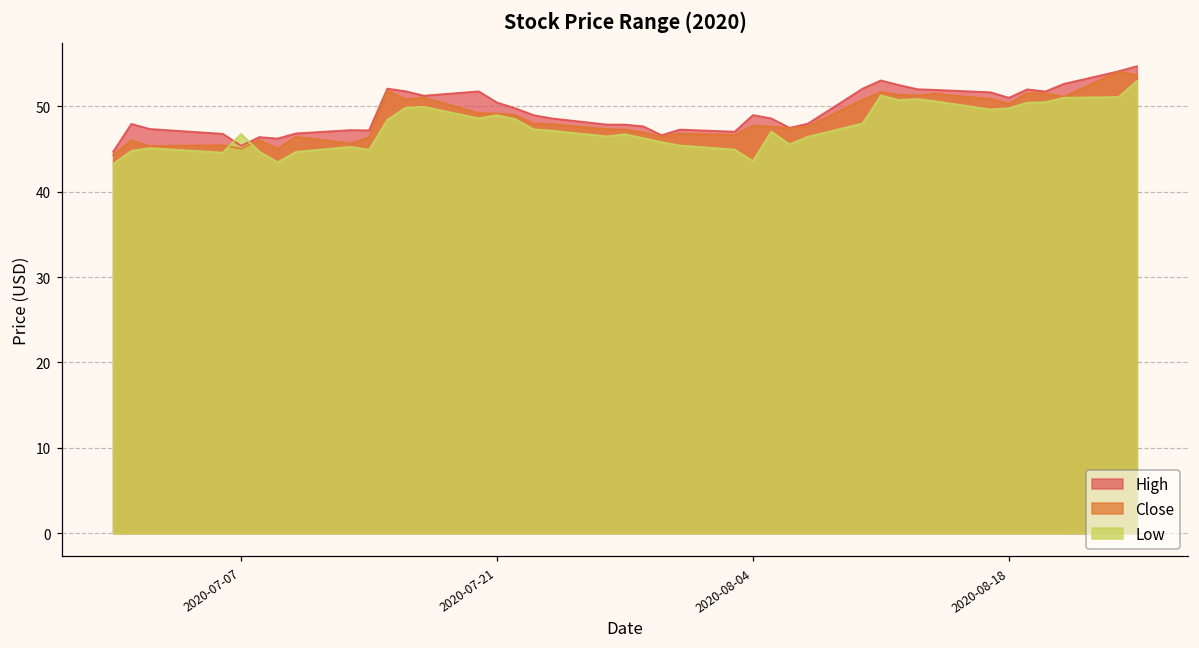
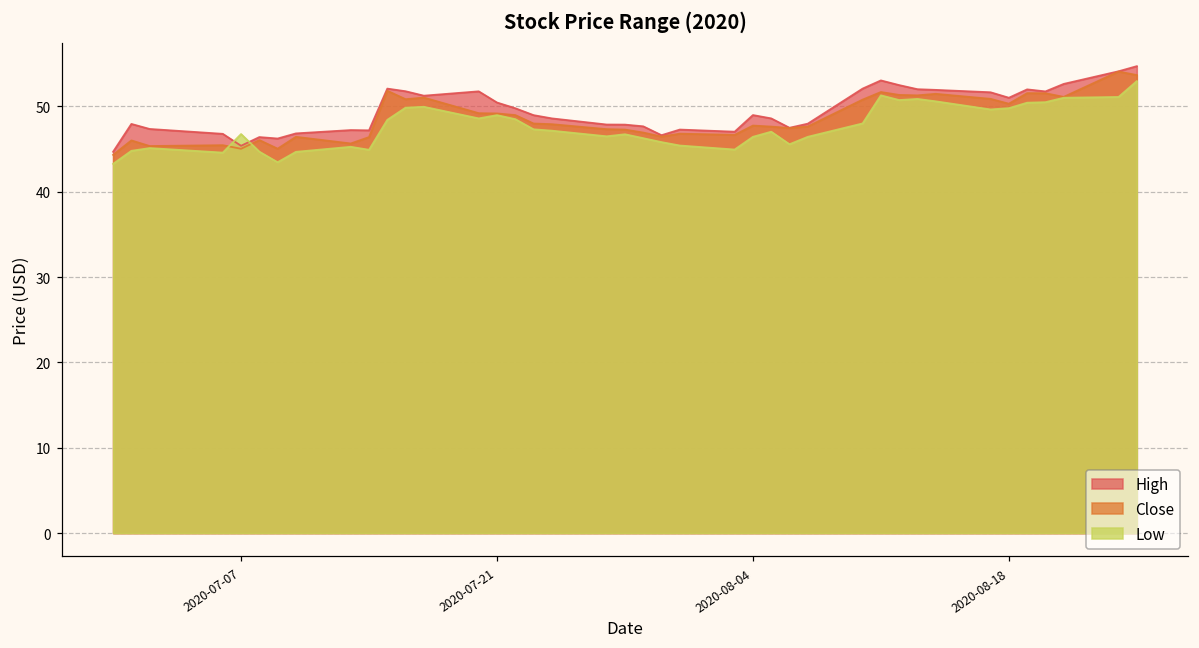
  {
    "Low": {
      "2020-07-07": 47,
-     "2020-08-04": 44,
+     "2020-08-04": 46,
      "2020-08-18": 50
    }
  }
